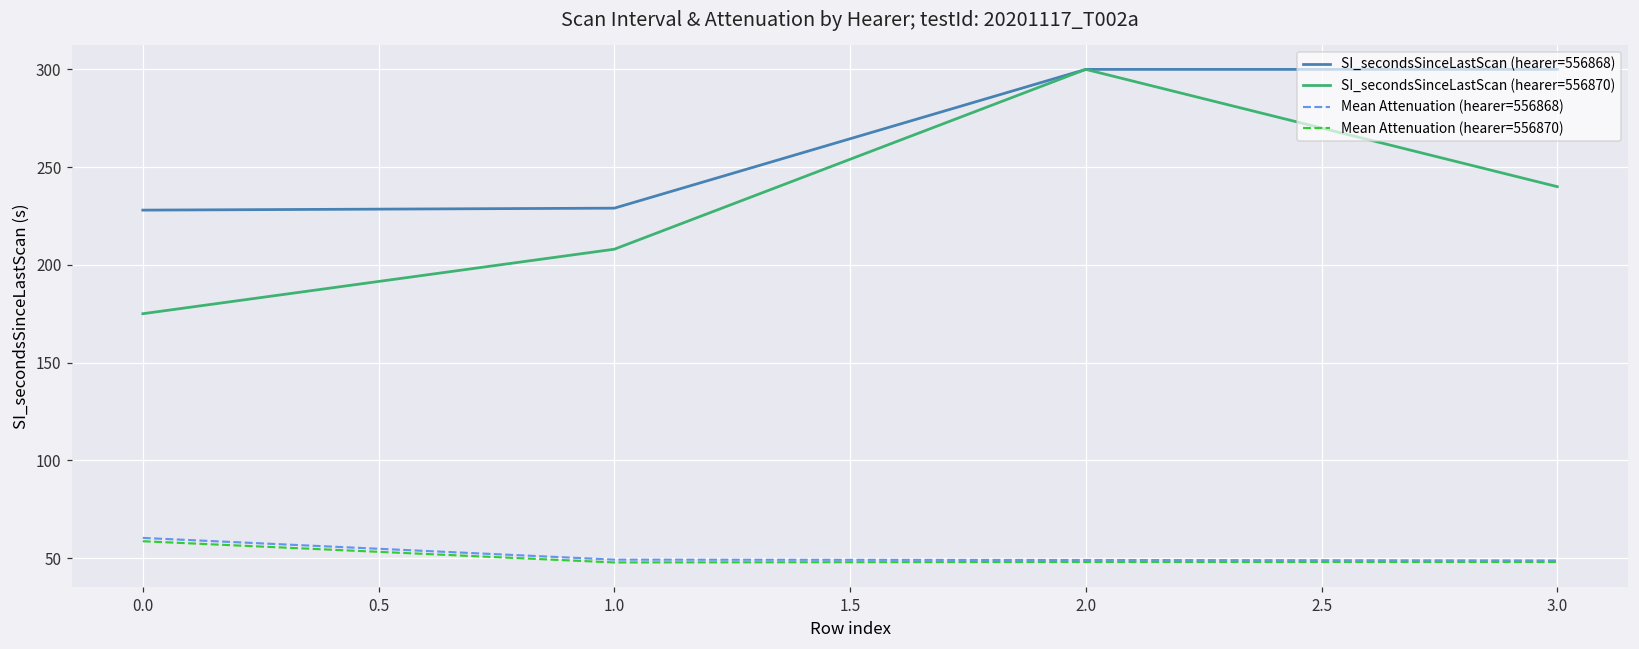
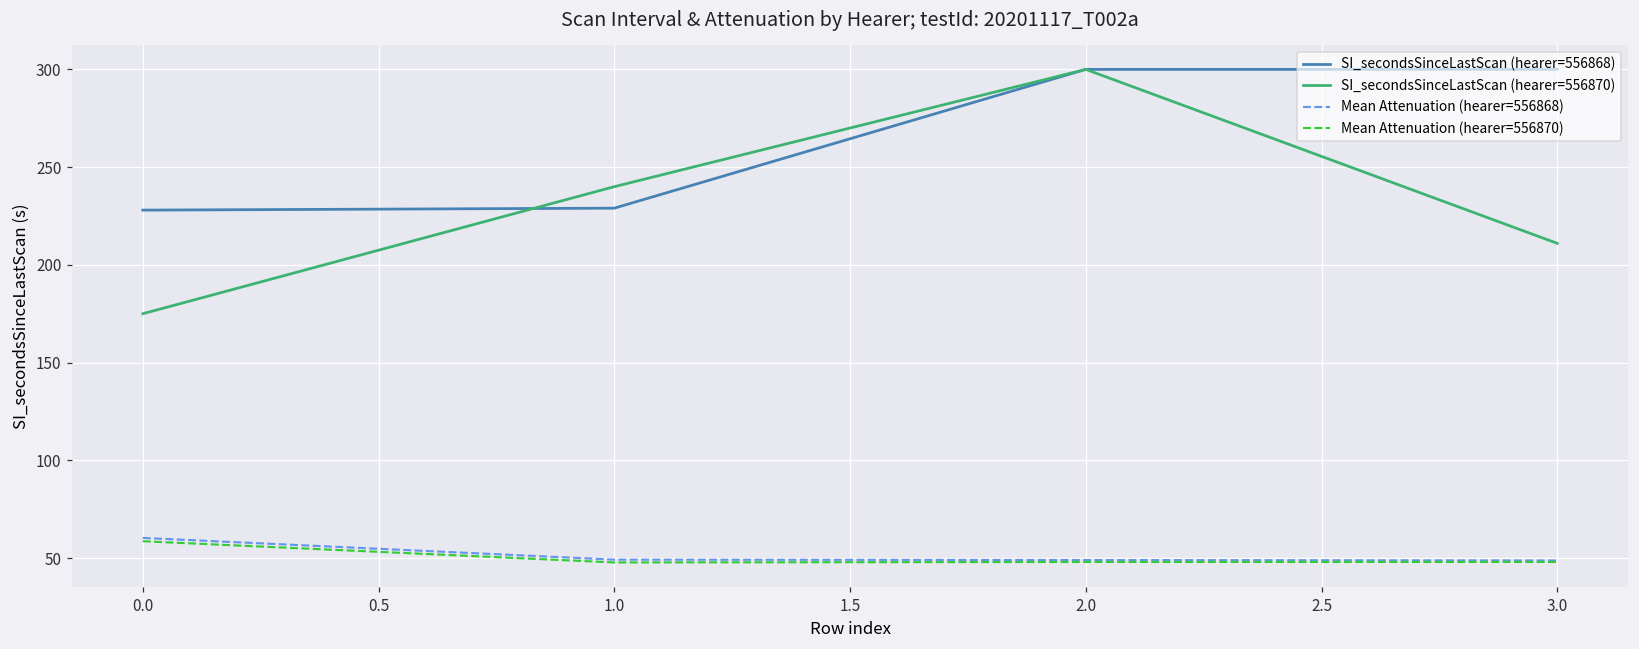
  {
    "SI_secondsSinceLastScan (hearer=556868)": {
      "0.0": 228,
      "1.0": 229
    },
    "SI_secondsSinceLastScan (hearer=556870)": {
      "0.0": 175,
-     "1.0": 208,
-     "3.0": 240
+     "1.0": 240,
+     "3.0": 211
    },
    "Mean Attenuation (hearer=556868)": {
      "0.0": 60
    },
    "Mean Attenuation (hearer=556870)": {
      "0.0": 59
    }
  }
